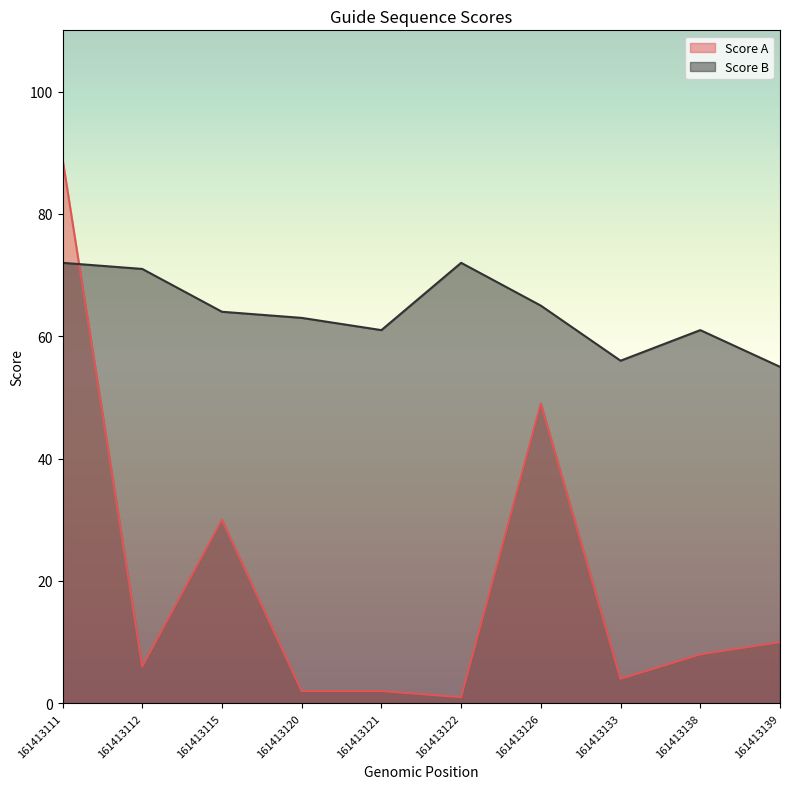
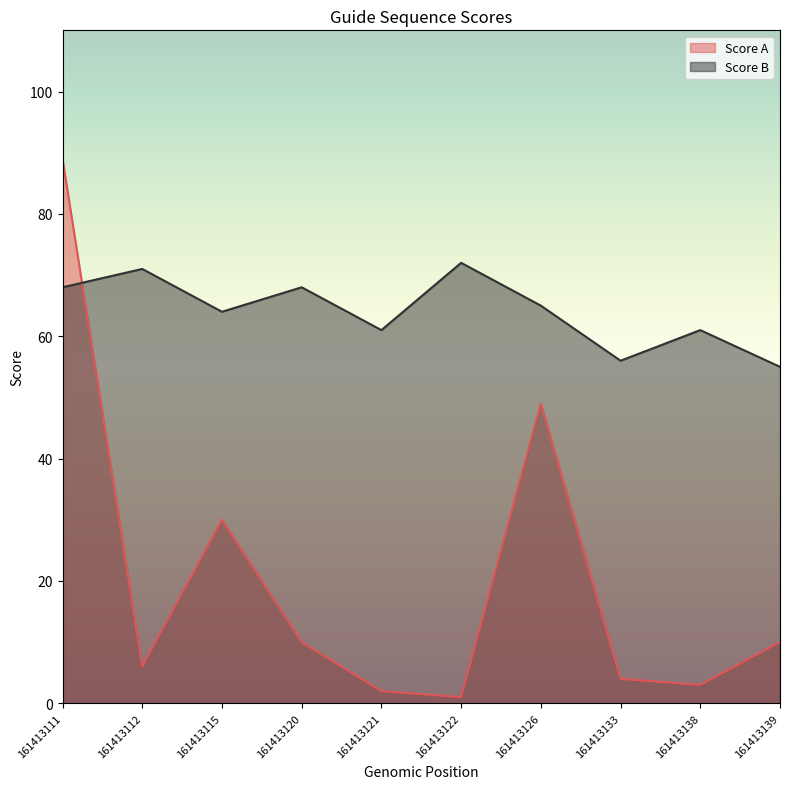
  {
    "Score A": {
      "161413111": 89,
      "161413112": 6,
      "161413115": 30,
-     "161413120": 2,
+     "161413120": 10,
      "161413121": 2,
      "161413122": 1,
      "161413126": 49,
      "161413133": 4,
-     "161413138": 8,
+     "161413138": 3,
      "161413139": 10
    },
    "Score B": {
-     "161413111": 72,
+     "161413111": 68,
      "161413112": 71,
      "161413115": 64,
-     "161413120": 63,
+     "161413120": 68,
      "161413121": 61,
      "161413122": 72,
      "161413126": 65,
      "161413133": 56,
      "161413138": 61,
      "161413139": 55
    }
  }
